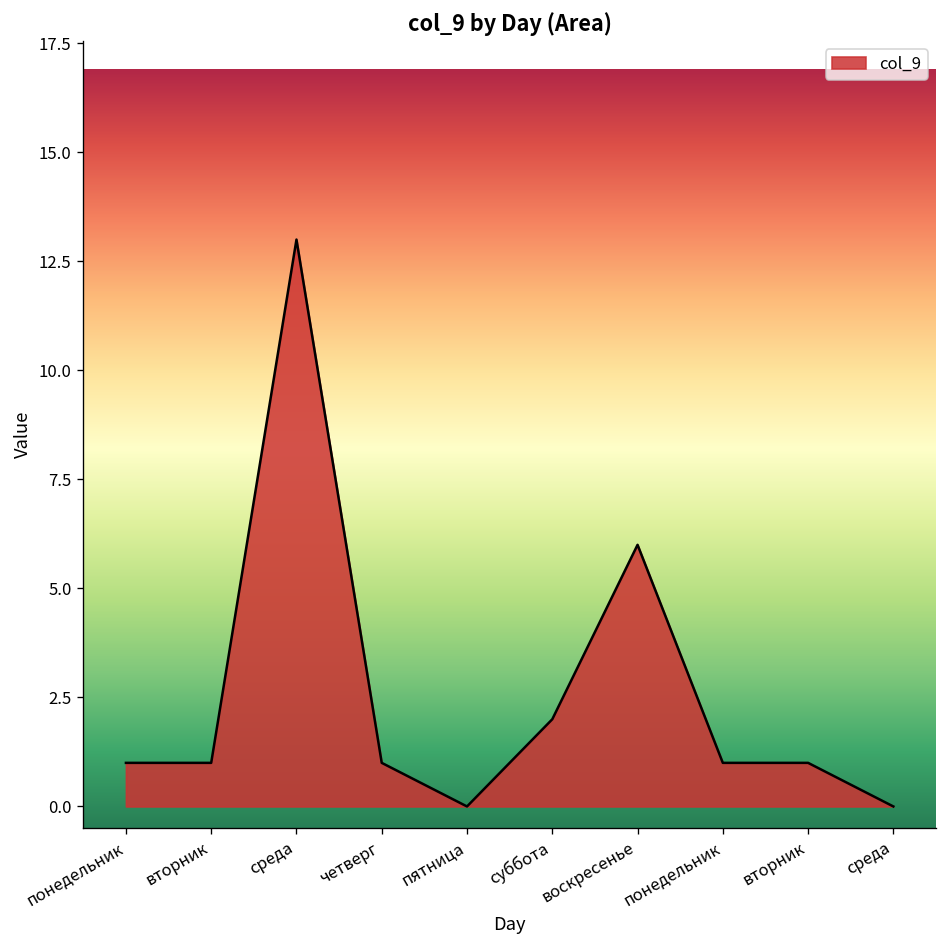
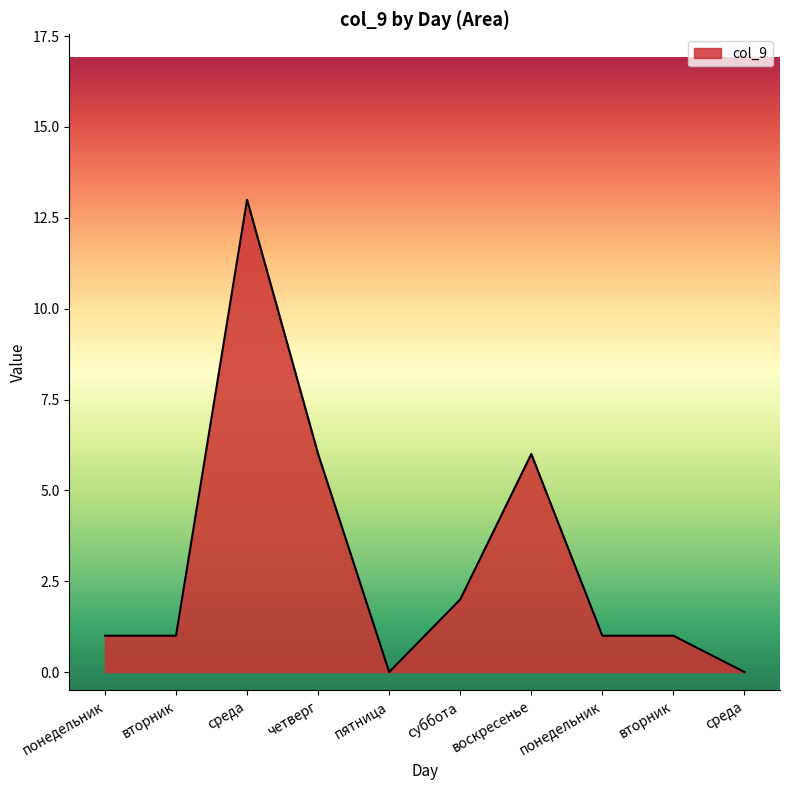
  {
-   "четверг": 1,
+   "четверг": 6,
    "пятница": 0,
    "суббота": 2,
    "воскресенье": 6
  }
